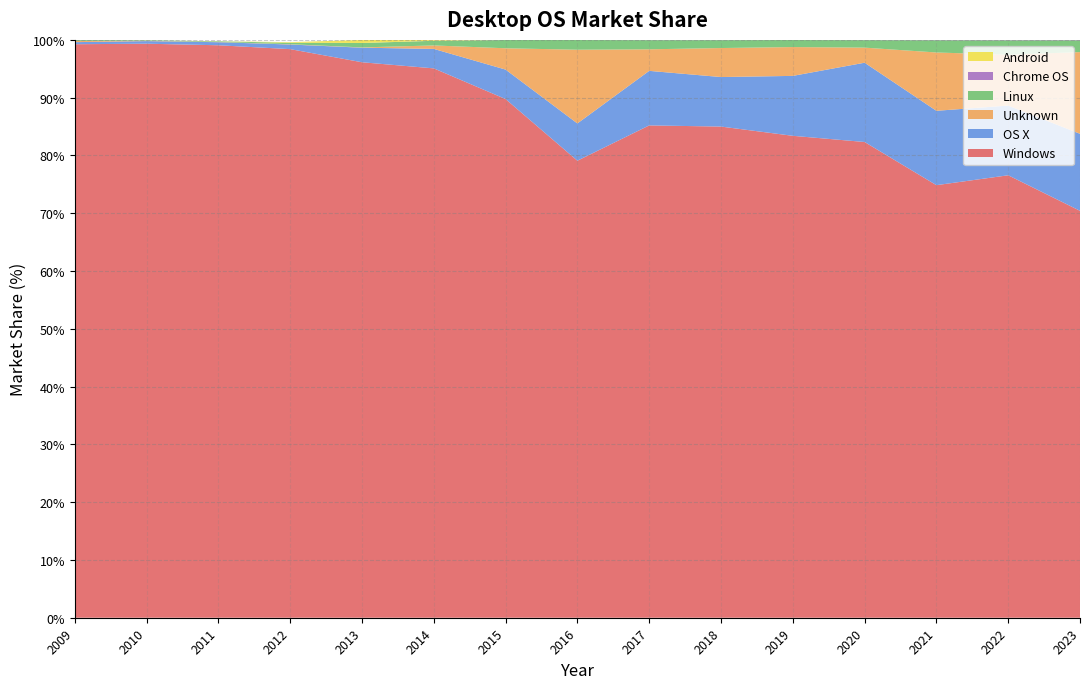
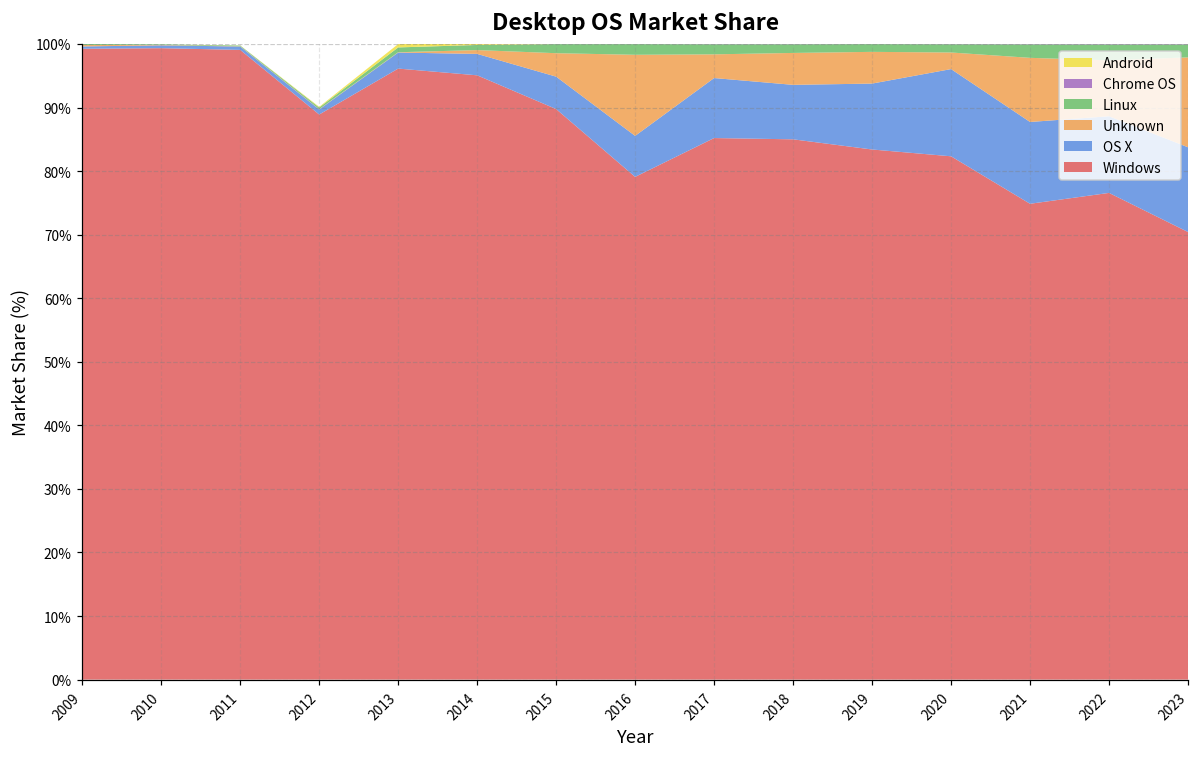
  {
    "Windows": {
      "2010": "99%",
      "2011": "99%",
-     "2012": "98%",
+     "2012": "89%",
      "2013": "96%",
      "2014": "95%",
      "2015": "90%",
      "2016": "79%",
      "2017": "85%",
      "2018": "85%",
      "2019": "83%",
      "2020": "82%",
      "2021": "75%",
      "2022": "77%",
      "2023": "70%"
    },
    "OS X": {
      "2014": "3%",
      "2015": "5%",
      "2016": "6%",
      "2017": "9%",
      "2018": "9%",
      "2019": "10%",
      "2020": "14%",
      "2021": "13%",
      "2023": "13%"
    },
    "Unknown": {
      "2014": "1%",
      "2015": "4%",
      "2016": "13%",
      "2017": "4%",
      "2018": "5%",
      "2019": "5%",
      "2020": "3%",
      "2021": "10%",
      "2023": "14%"
    },
    "Android": {
      "2013": "1%"
    }
  }
